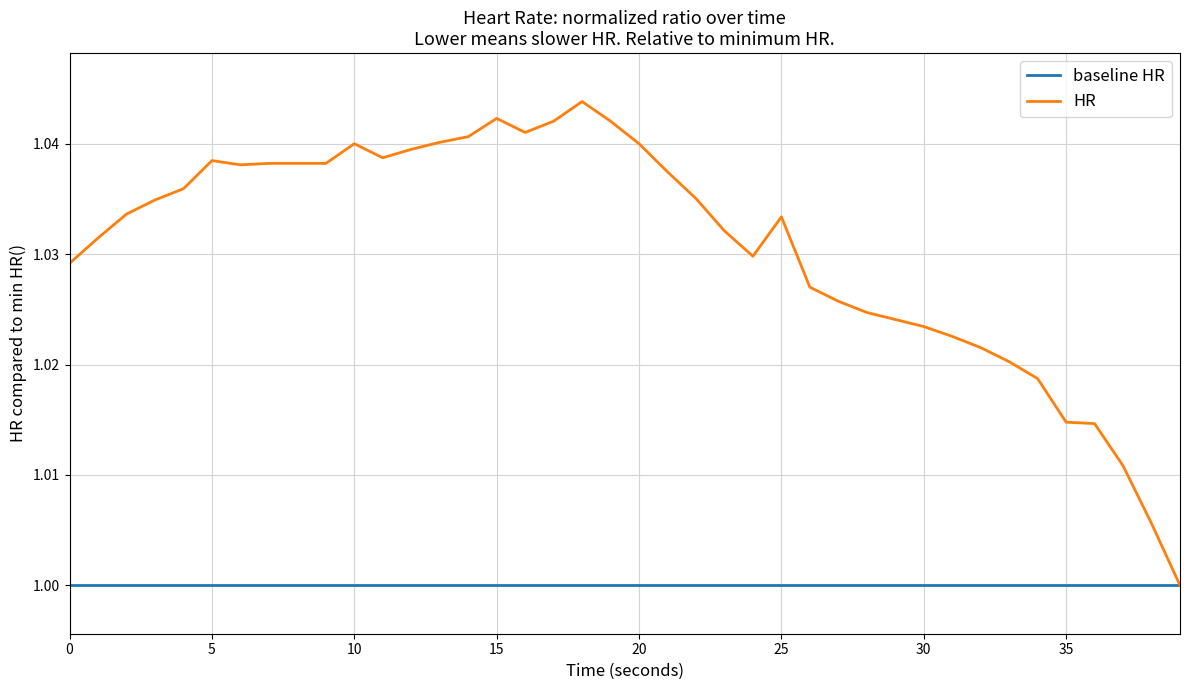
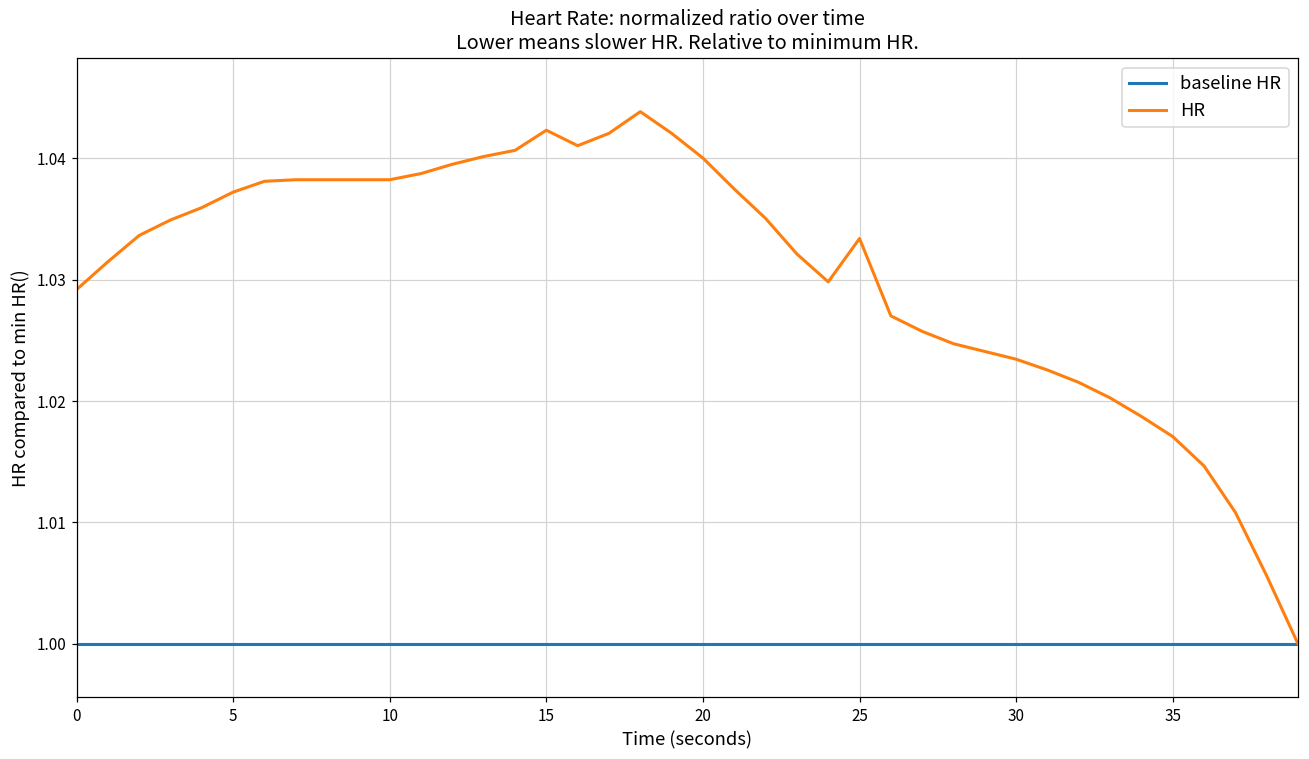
  {
    "baseline HR": {
      "0": 1.0000,
      "5": 1.0000,
      "10": 1.0000,
      "15": 1.0000,
      "20": 1.0000,
      "25": 1.0000,
      "30": 1.0000,
      "35": 1.0000
    },
    "HR": {
      "0": 1.0292,
-     "5": 1.0385,
-     "10": 1.0400,
+     "5": 1.0372,
+     "10": 1.0382,
      "15": 1.0423,
      "20": 1.0400,
      "25": 1.0334,
      "30": 1.0234,
-     "35": 1.0148
+     "35": 1.0171
    }
  }
